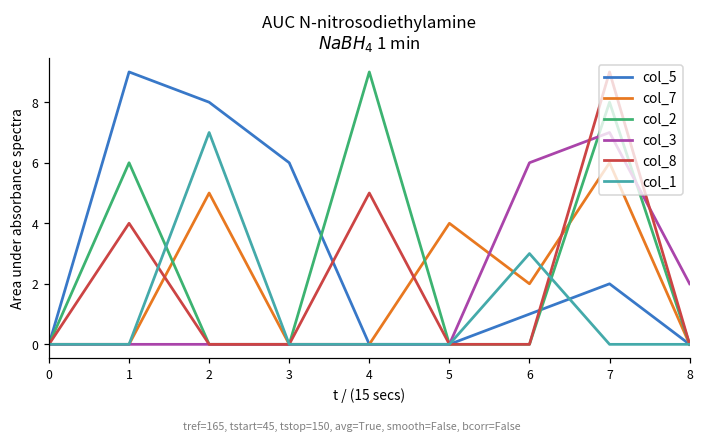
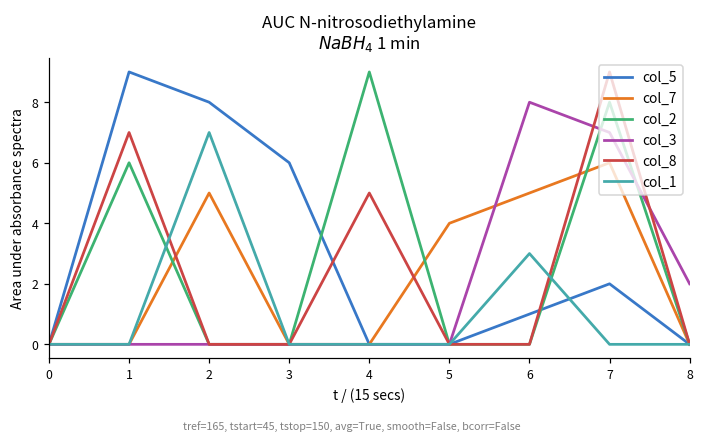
  {
    "col_7": {
      "2": 5,
      "5": 4,
-     "6": 2
+     "6": 5
    },
    "col_3": {
-     "6": 6,
+     "6": 8,
      "8": 2
    },
    "col_8": {
-     "1": 4,
+     "1": 7,
      "4": 5
    }
  }
